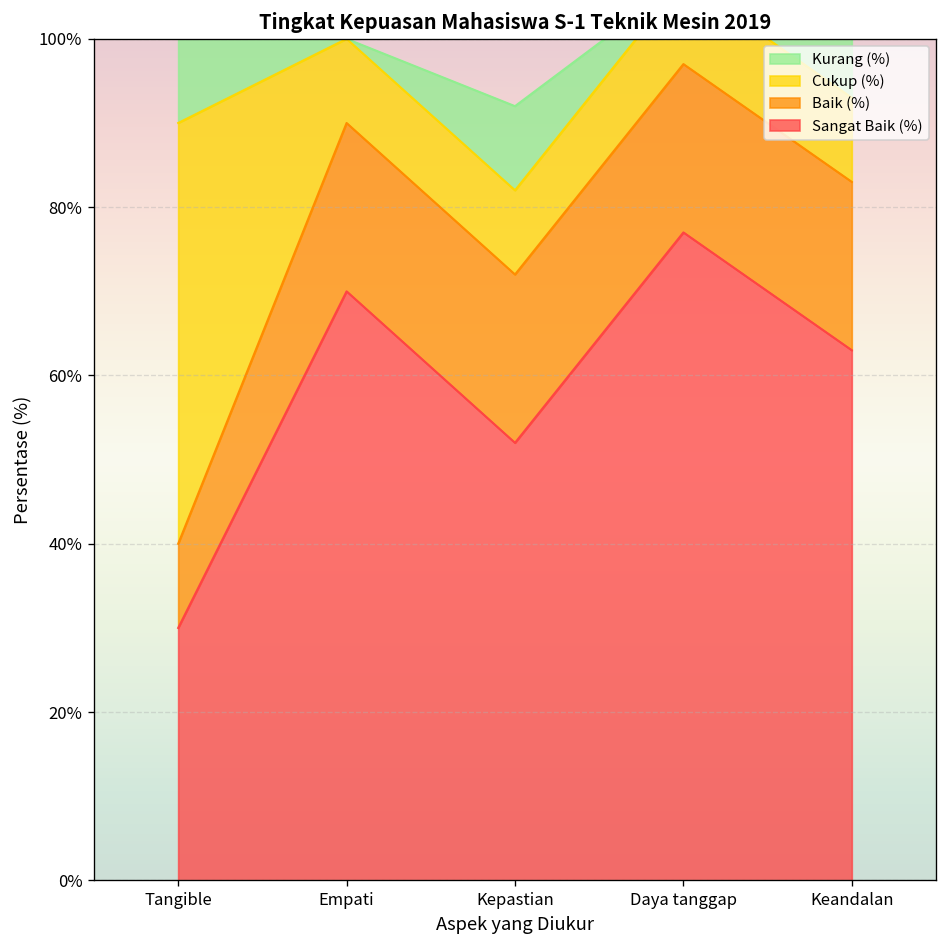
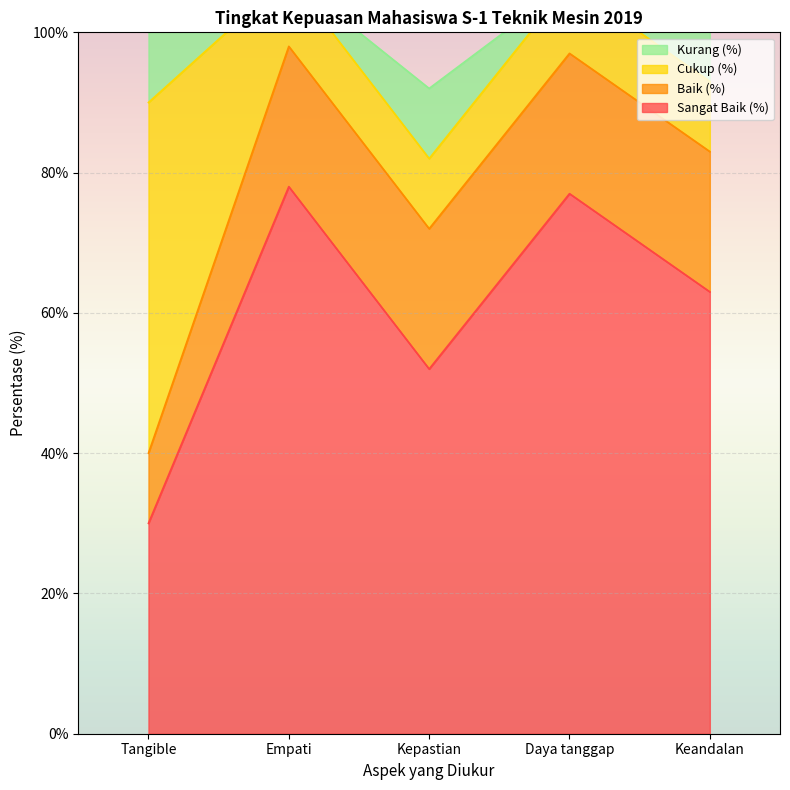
  {
    "Kurang (%)": {
      "Tangible": "10%",
      "Kepastian": "10%"
    },
    "Cukup (%)": {
      "Tangible": "50%",
      "Kepastian": "10%"
    },
    "Baik (%)": {
      "Tangible": "10%",
      "Empati": "20%",
      "Kepastian": "20%",
      "Daya tanggap": "20%",
      "Keandalan": "20%"
    },
    "Sangat Baik (%)": {
      "Tangible": "30%",
-     "Empati": "70%",
+     "Empati": "78%",
      "Kepastian": "52%",
      "Daya tanggap": "77%",
      "Keandalan": "63%"
    }
  }
